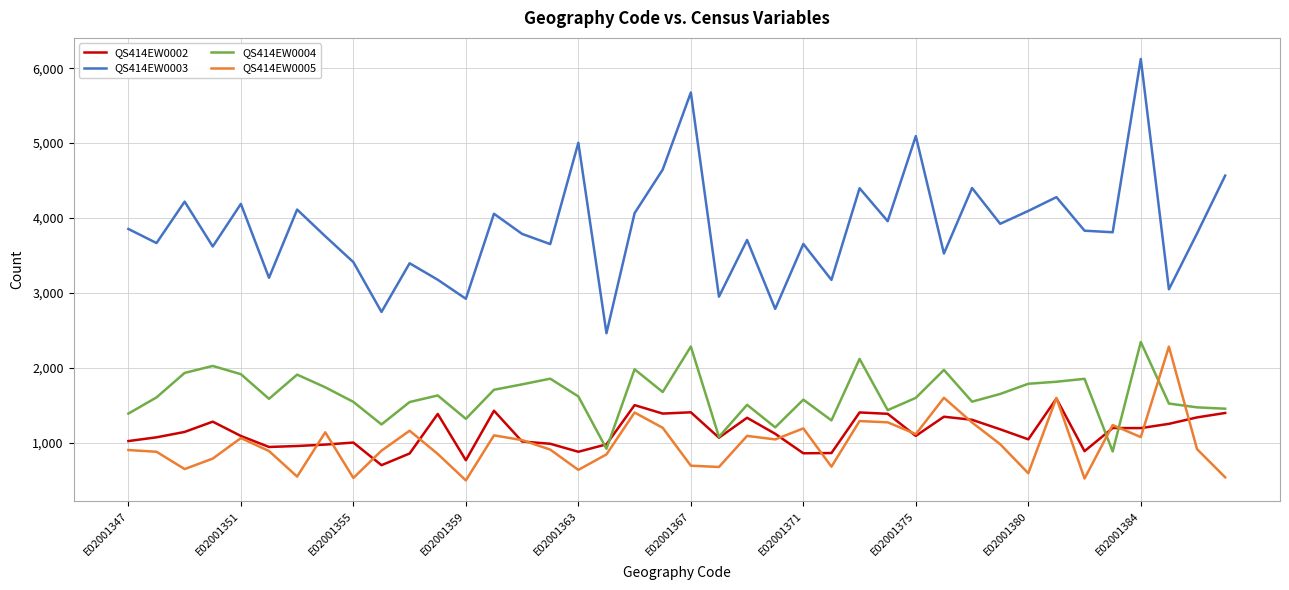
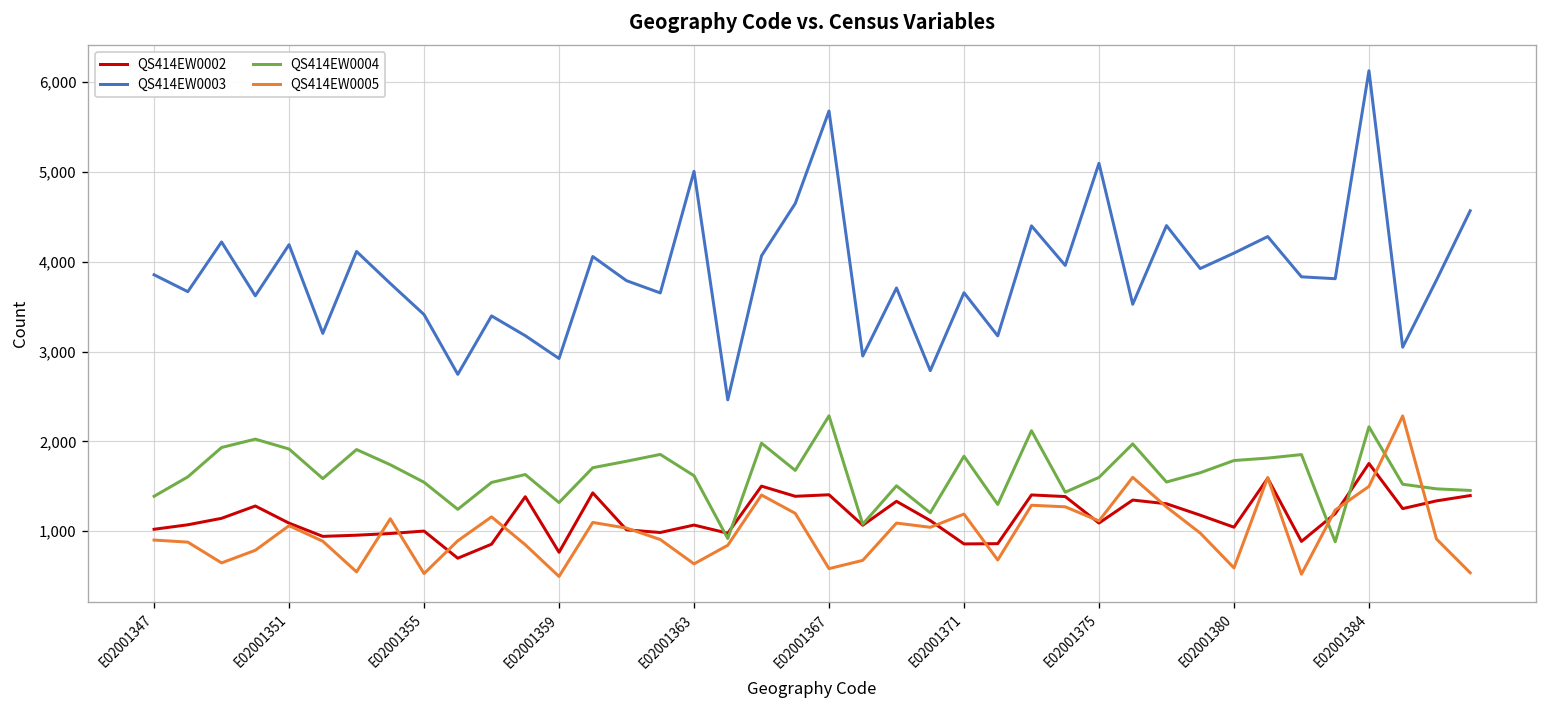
  {
    "QS414EW0002": {
      "E02001347": "1,000",
      "E02001355": "1,000",
      "E02001359": "800",
-     "E02001363": "900",
+     "E02001363": "1,100",
      "E02001367": "1,400",
      "E02001371": "900",
      "E02001380": "1,000",
-     "E02001384": "1,200"
+     "E02001384": "1,800"
    },
    "QS414EW0003": {
      "E02001347": "3,900",
      "E02001351": "4,200",
      "E02001355": "3,400",
      "E02001359": "2,900",
      "E02001363": "5,000",
      "E02001367": "5,700",
      "E02001371": "3,700",
      "E02001375": "5,100",
      "E02001380": "4,100",
      "E02001384": "6,100"
    },
    "QS414EW0004": {
      "E02001347": "1,400",
      "E02001351": "1,900",
      "E02001355": "1,500",
      "E02001359": "1,300",
      "E02001363": "1,600",
      "E02001367": "2,300",
-     "E02001371": "1,600",
+     "E02001371": "1,800",
      "E02001375": "1,600",
      "E02001380": "1,800",
-     "E02001384": "2,300"
+     "E02001384": "2,200"
    },
    "QS414EW0005": {
      "E02001347": "900",
      "E02001355": "500",
      "E02001359": "500",
      "E02001363": "600",
-     "E02001367": "700",
+     "E02001367": "600",
      "E02001371": "1,200",
      "E02001380": "600",
-     "E02001384": "1,100"
+     "E02001384": "1,500"
    }
  }
